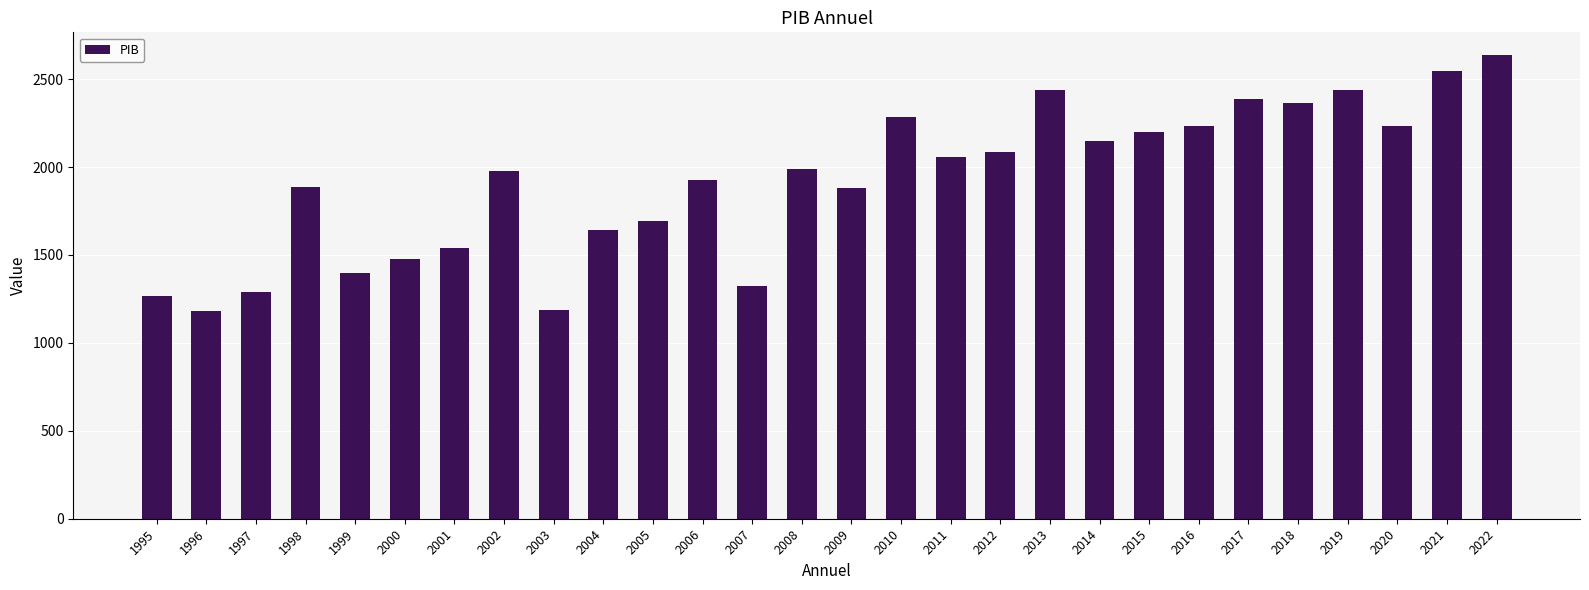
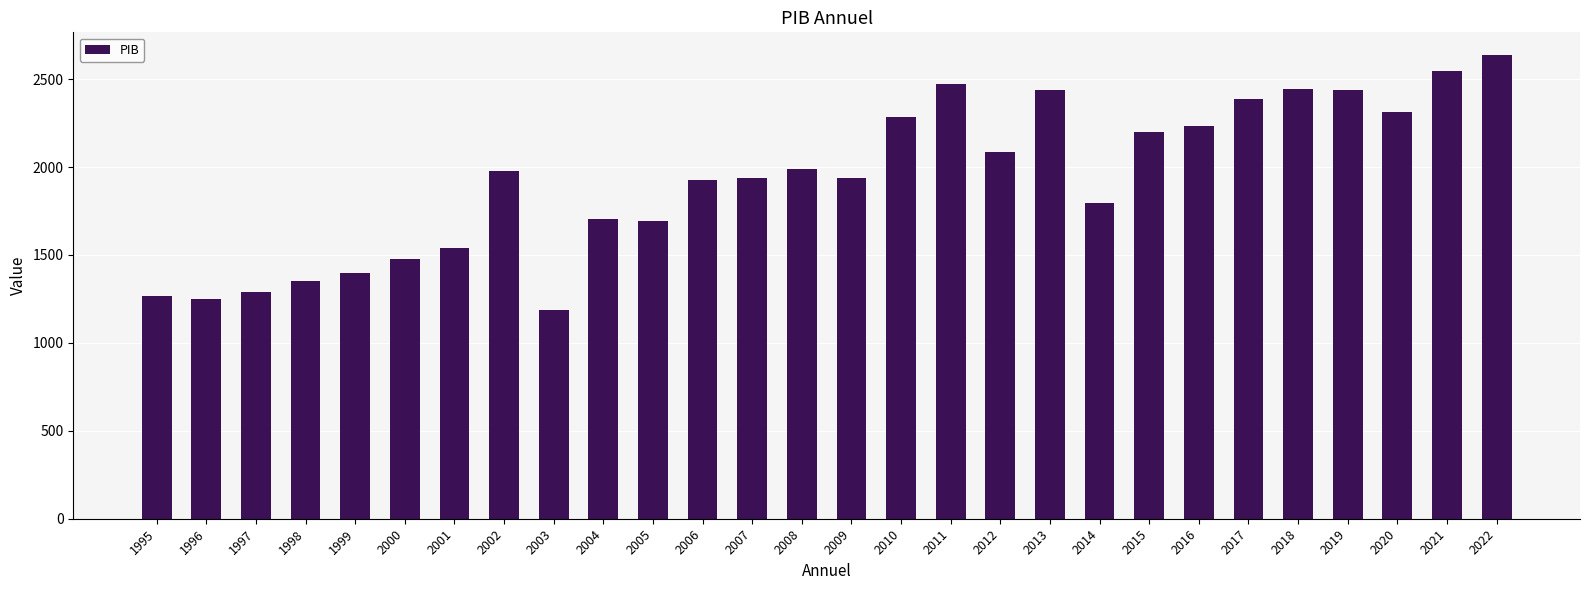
  {
    "1995": 1270,
-   "1996": 1180,
+   "1996": 1250,
    "1997": 1290,
-   "1998": 1890,
+   "1998": 1350,
    "1999": 1400,
    "2000": 1480,
    "2001": 1540,
    "2002": 1980,
    "2003": 1190,
-   "2004": 1640,
+   "2004": 1700,
    "2005": 1690,
    "2006": 1930,
-   "2007": 1320,
+   "2007": 1940,
    "2008": 1990,
-   "2009": 1880,
+   "2009": 1930,
    "2010": 2290,
-   "2011": 2060,
+   "2011": 2470,
    "2012": 2090,
    "2013": 2440,
-   "2014": 2150,
+   "2014": 1790,
    "2015": 2200,
    "2016": 2230,
    "2017": 2390,
-   "2018": 2360,
+   "2018": 2440,
    "2019": 2440,
-   "2020": 2230,
+   "2020": 2310,
    "2021": 2540,
    "2022": 2630
  }
